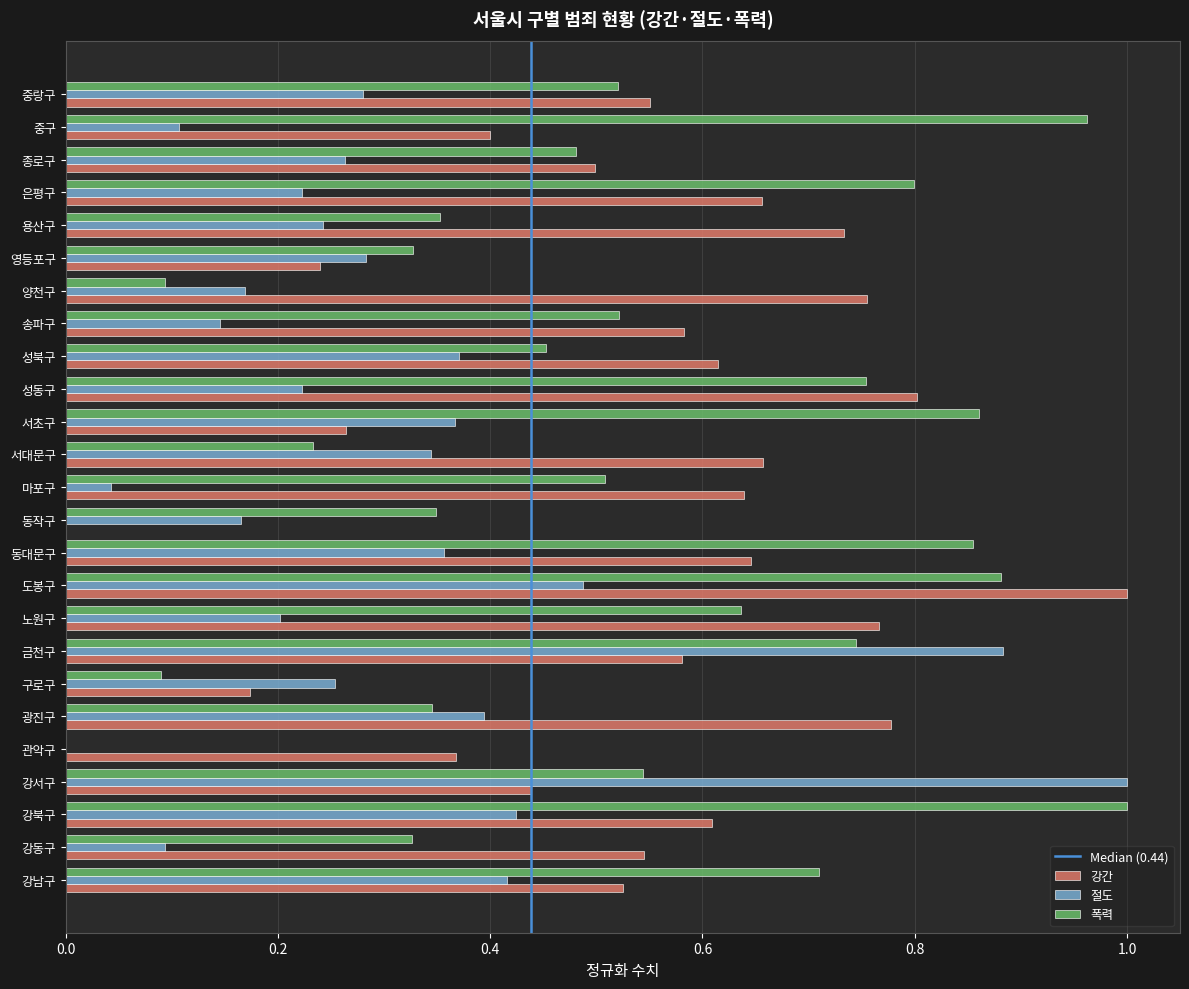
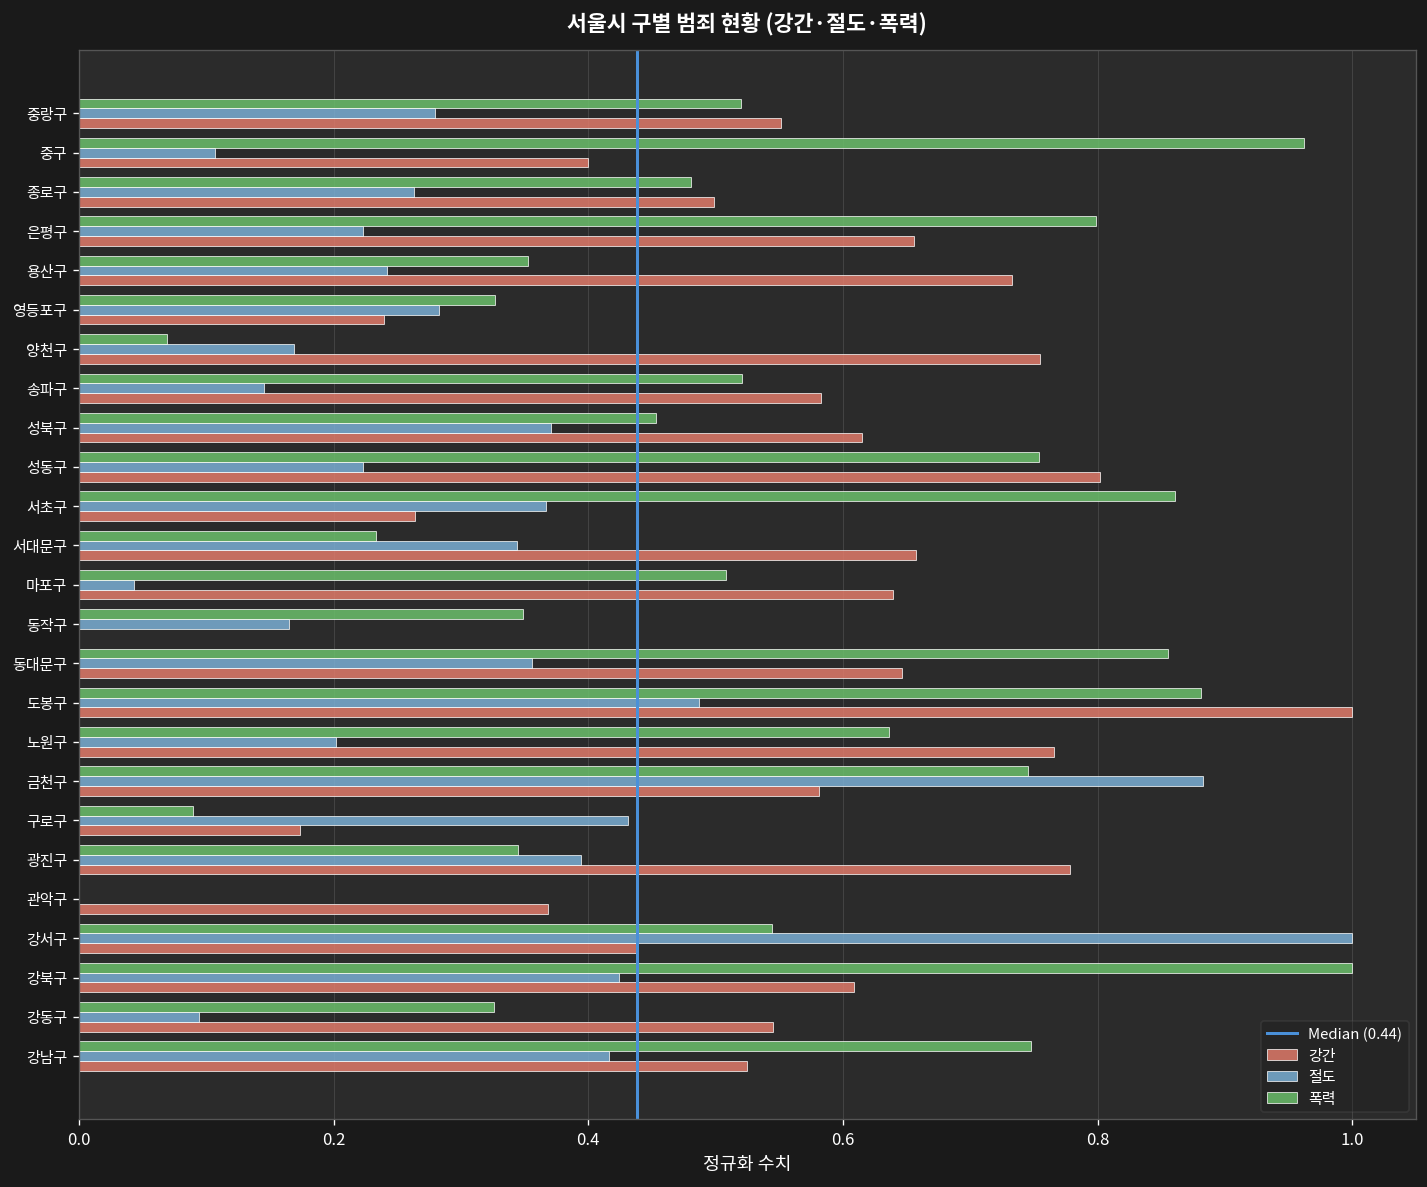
  {
    "강간": {
      "중랑구": 0.551,
      "중구": 0.400,
      "종로구": 0.499,
      "은평구": 0.656,
      "용산구": 0.733,
      "영등포구": 0.240,
      "양천구": 0.755,
      "송파구": 0.583,
      "성북구": 0.615,
      "성동구": 0.802,
      "서초구": 0.264,
      "서대문구": 0.657,
      "마포구": 0.639,
      "동작구": 0.000,
      "동대문구": 0.646,
      "도봉구": 1.000,
      "노원구": 0.766,
      "금천구": 0.581,
      "구로구": 0.174,
      "광진구": 0.778,
      "관악구": 0.368,
      "강서구": 0.438,
      "강북구": 0.609,
      "강동구": 0.545,
      "강남구": 0.525
    },
    "절도": {
      "중랑구": 0.280,
      "중구": 0.107,
      "종로구": 0.263,
      "은평구": 0.223,
      "용산구": 0.242,
      "영등포구": 0.283,
      "양천구": 0.169,
      "송파구": 0.145,
      "성북구": 0.371,
      "성동구": 0.223,
      "서초구": 0.367,
      "서대문구": 0.344,
      "마포구": 0.043,
      "동작구": 0.165,
      "동대문구": 0.356,
      "도봉구": 0.487,
      "노원구": 0.202,
      "금천구": 0.883,
-     "구로구": 0.254,
+     "구로구": 0.431,
      "광진구": 0.394,
      "관악구": 0.000,
      "강서구": 1.000,
      "강북구": 0.424,
      "강동구": 0.094,
      "강남구": 0.416
    },
    "폭력": {
      "중랑구": 0.520,
      "중구": 0.962,
      "종로구": 0.481,
      "은평구": 0.799,
      "용산구": 0.353,
      "영등포구": 0.327,
-     "양천구": 0.094,
+     "양천구": 0.069,
      "송파구": 0.521,
      "성북구": 0.453,
      "성동구": 0.754,
      "서초구": 0.861,
      "서대문구": 0.233,
      "마포구": 0.508,
      "동작구": 0.349,
      "동대문구": 0.855,
      "도봉구": 0.881,
      "노원구": 0.636,
      "금천구": 0.745,
      "구로구": 0.090,
      "광진구": 0.345,
      "관악구": 0.000,
      "강서구": 0.544,
      "강북구": 1.000,
      "강동구": 0.326,
-     "강남구": 0.710
+     "강남구": 0.748
    }
  }
